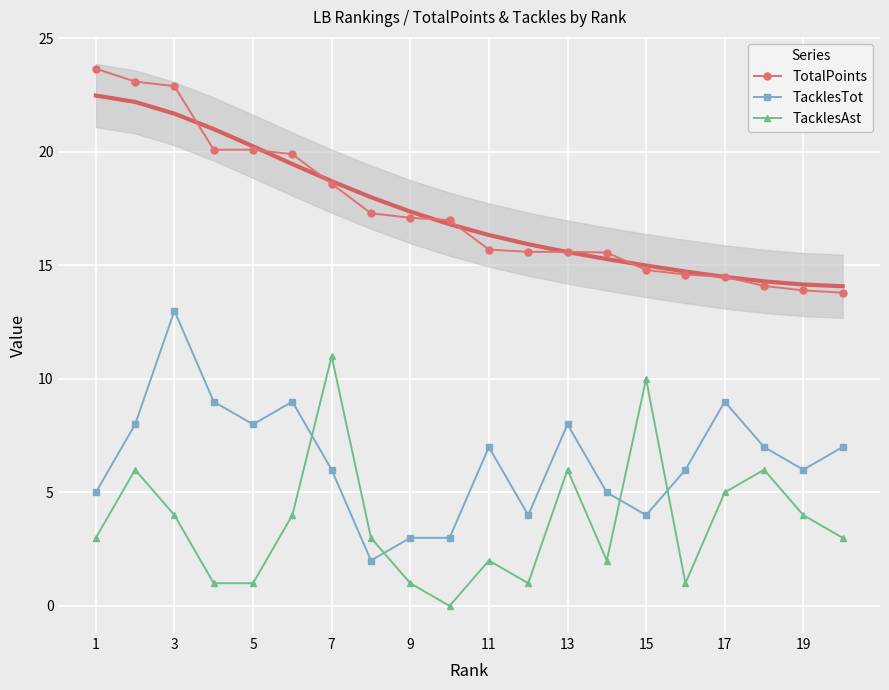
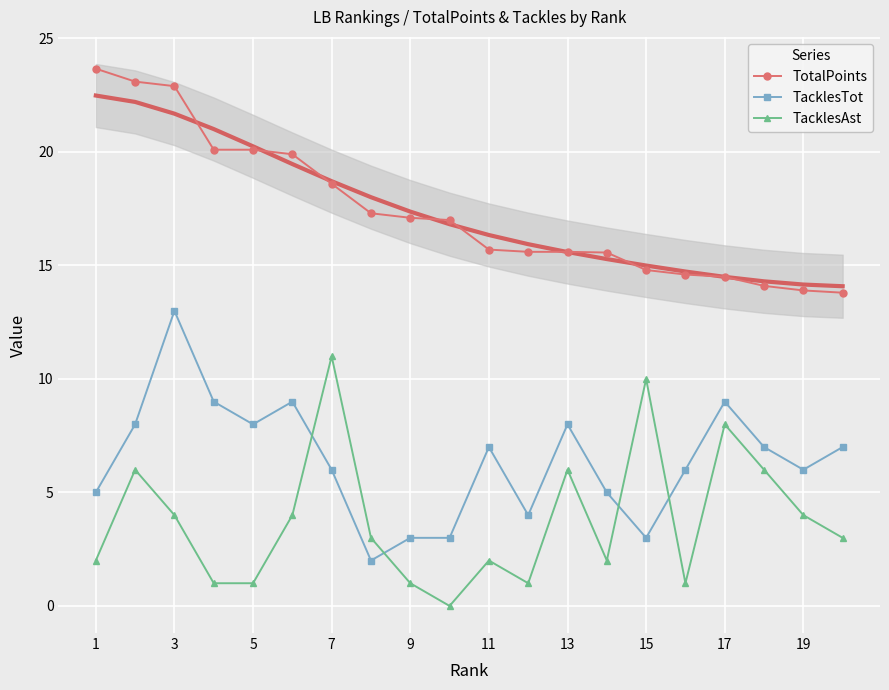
  {
    "TacklesTot": {
      "1": 5,
      "3": 13,
      "5": 8,
      "7": 6,
      "9": 3,
      "11": 7,
      "13": 8,
-     "15": 4,
+     "15": 3,
      "17": 9,
      "19": 6
    },
    "TacklesAst": {
-     "1": 3,
+     "1": 2,
      "3": 4,
      "5": 1,
      "7": 11,
      "9": 1,
      "11": 2,
      "13": 6,
      "15": 10,
-     "17": 5,
+     "17": 8,
      "19": 4
    }
  }
